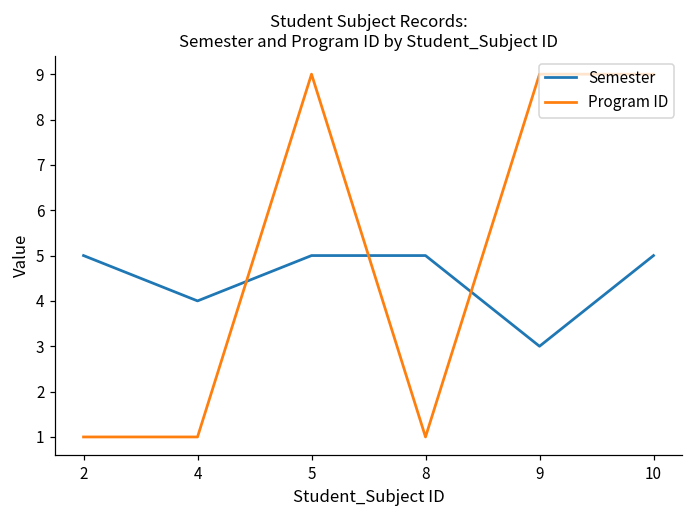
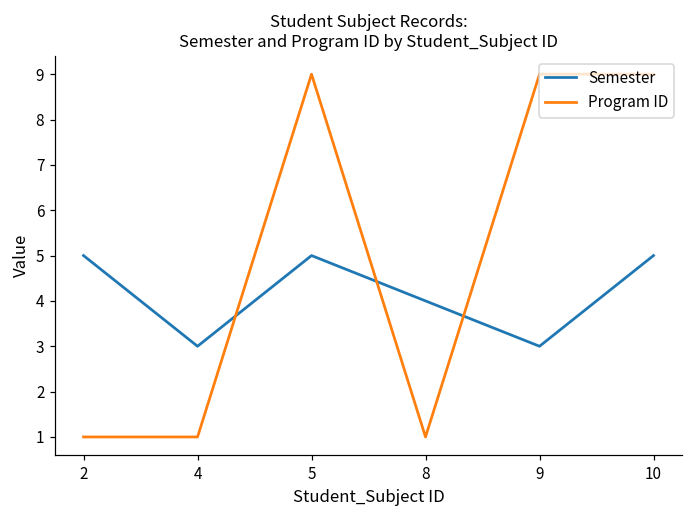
  {
    "Semester": {
      "2": 5,
-     "4": 4,
+     "4": 3,
      "5": 5,
-     "8": 5,
+     "8": 4,
      "9": 3,
      "10": 5
    },
    "Program ID": {
      "2": 1,
      "4": 1,
      "5": 9,
      "8": 1
    }
  }
